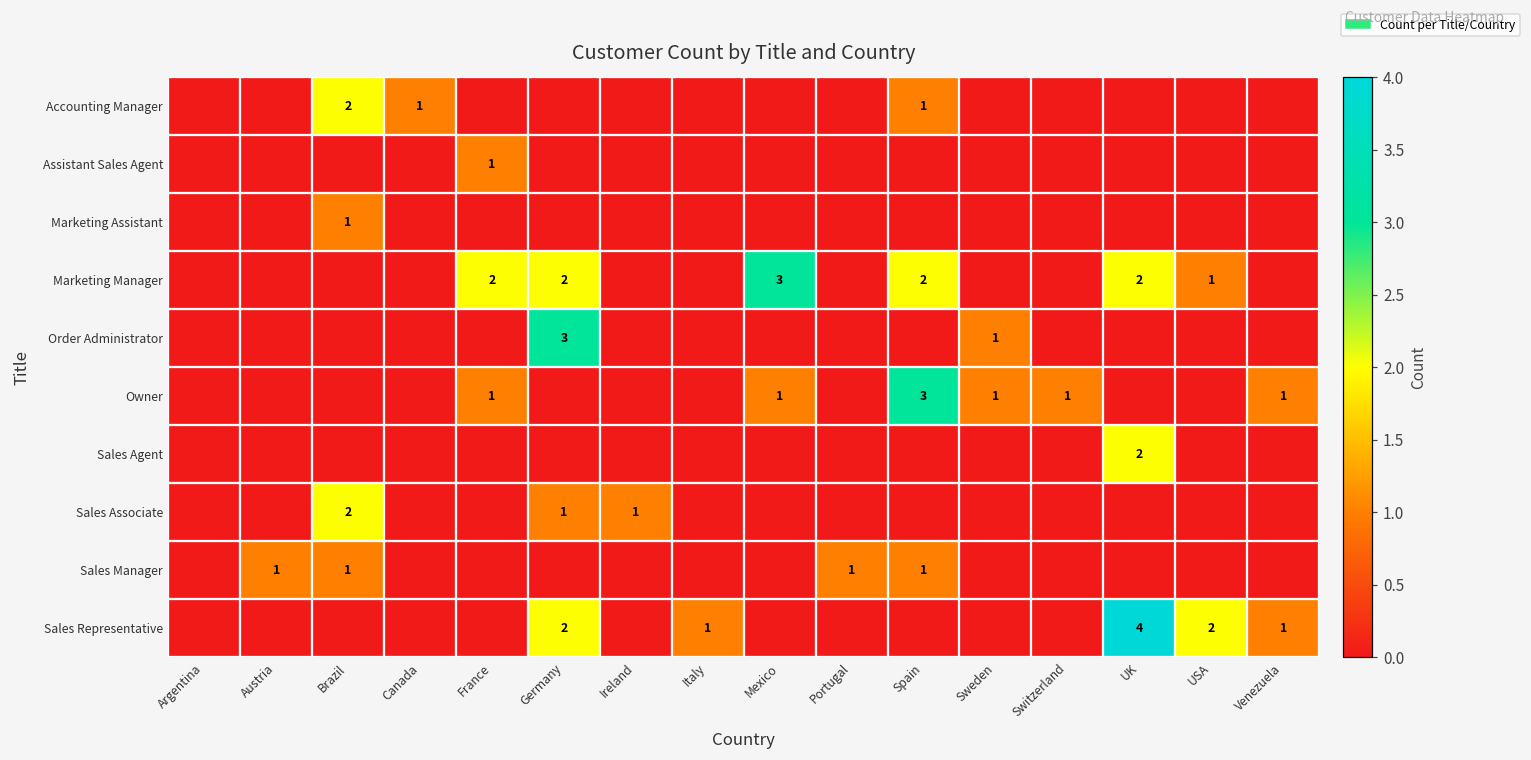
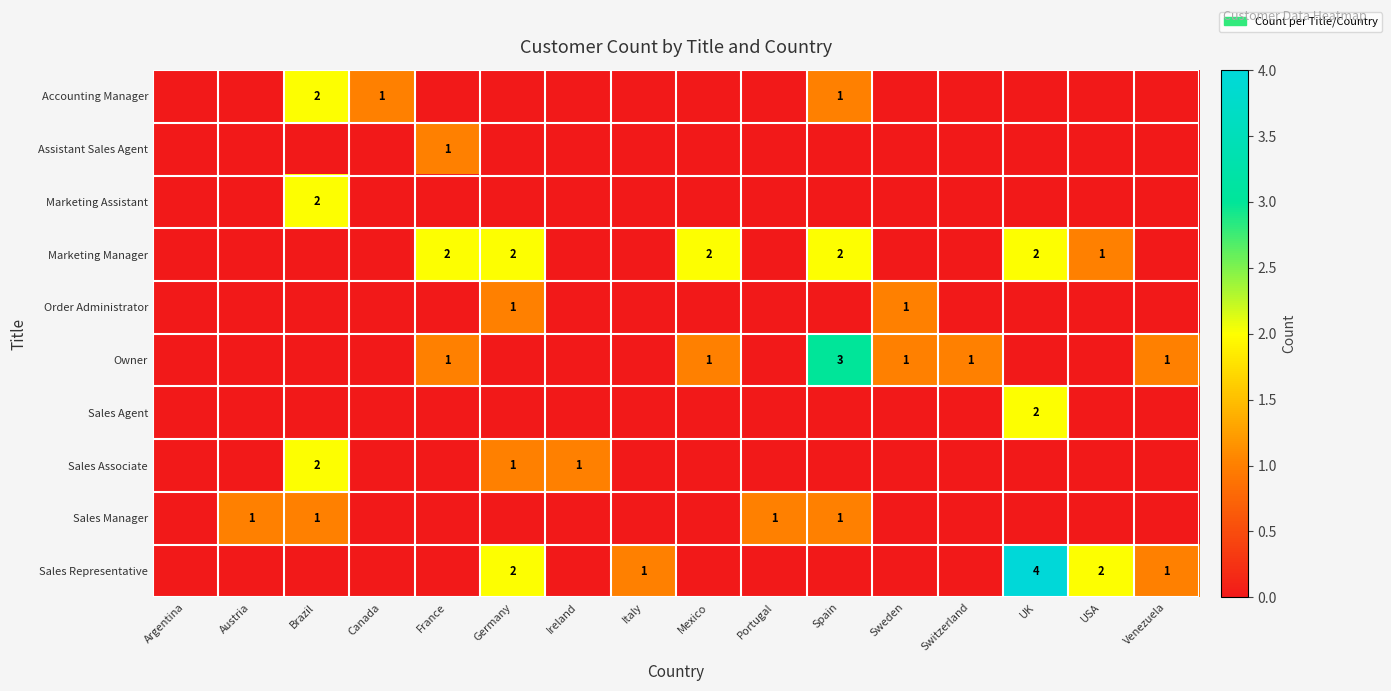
  {
    "Accounting Manager": {
      "Brazil": 2,
      "Canada": 1,
      "Spain": 1
    },
    "Assistant Sales Agent": {
      "France": 1
    },
    "Marketing Assistant": {
-     "Brazil": 1
+     "Brazil": 2
    },
    "Marketing Manager": {
      "France": 2,
      "Germany": 2,
-     "Mexico": 3,
+     "Mexico": 2,
      "Spain": 2,
      "UK": 2,
      "USA": 1
    },
    "Order Administrator": {
-     "Germany": 3,
+     "Germany": 1,
      "Sweden": 1
    },
    "Owner": {
      "France": 1,
      "Mexico": 1,
      "Spain": 3,
      "Sweden": 1,
      "Switzerland": 1,
      "Venezuela": 1
    },
    "Sales Agent": {
      "UK": 2
    },
    "Sales Associate": {
      "Brazil": 2,
      "Germany": 1,
      "Ireland": 1
    },
    "Sales Manager": {
      "Austria": 1,
      "Brazil": 1,
      "Portugal": 1,
      "Spain": 1
    },
    "Sales Representative": {
      "Germany": 2,
      "Italy": 1,
      "UK": 4,
      "USA": 2,
      "Venezuela": 1
    }
  }
